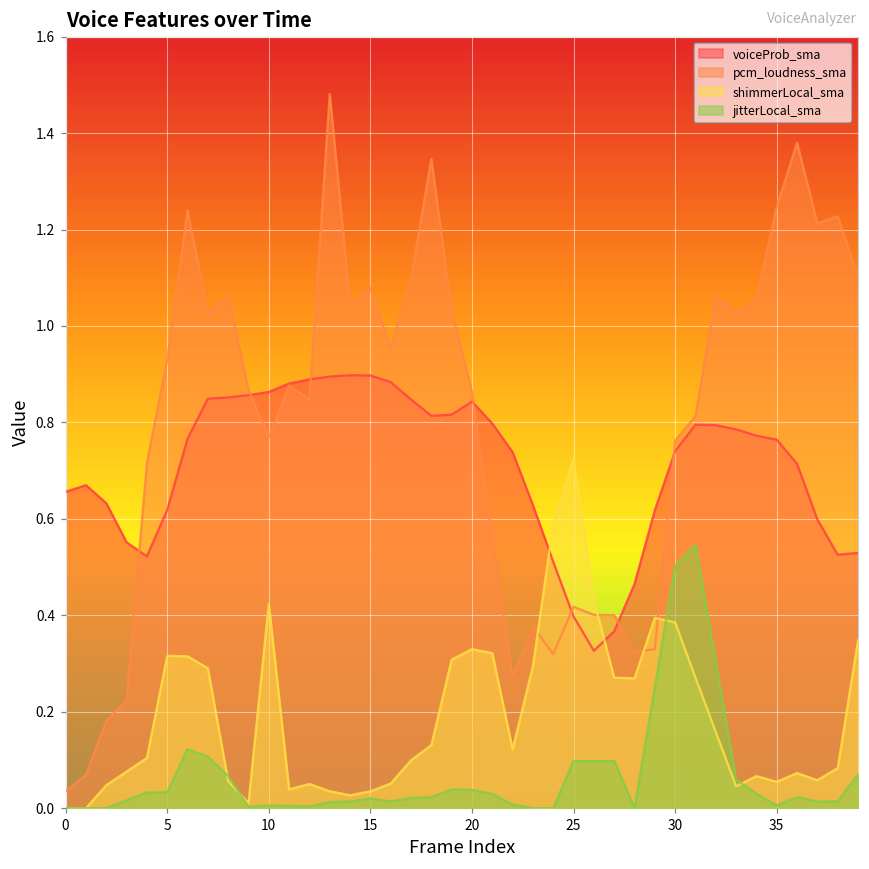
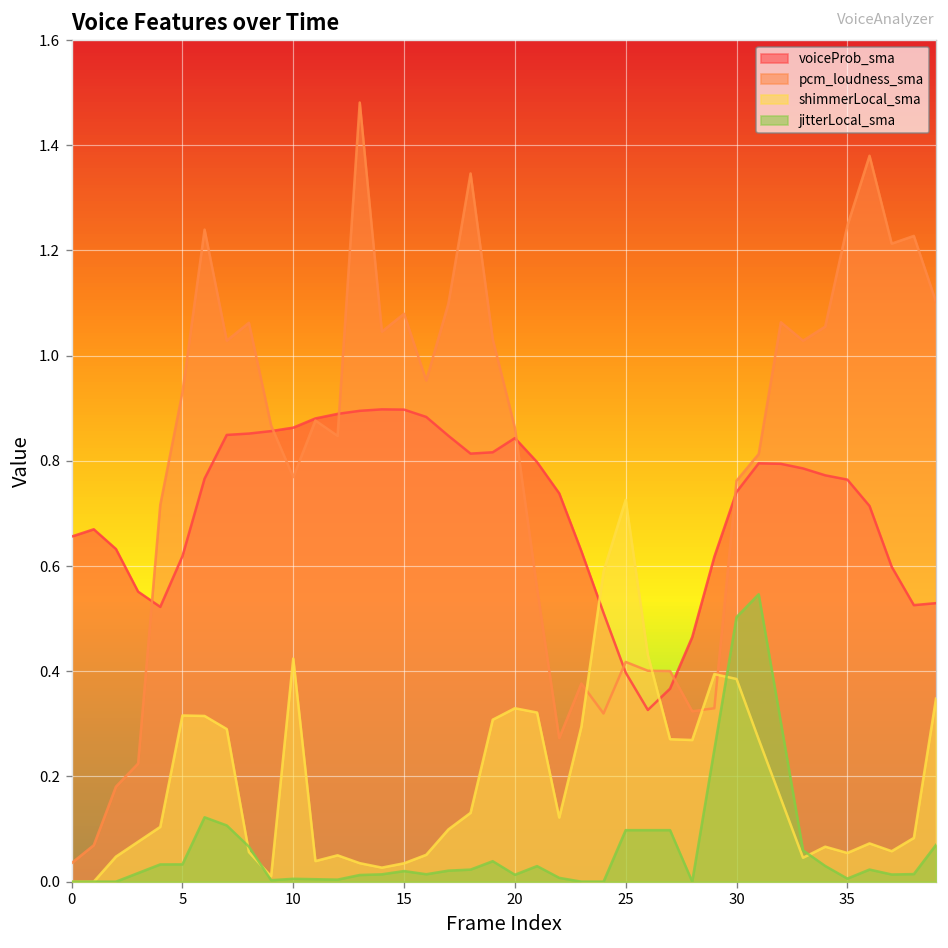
  {
    "shimmerLocal_sma": {
      "5": 0.32,
      "10": 0.42,
      "15": 0.03,
      "20": 0.33,
      "25": 0.73,
      "30": 0.39,
      "35": 0.05
    },
    "jitterLocal_sma": {
      "5": 0.03,
      "10": 0.01,
      "15": 0.02,
-     "20": 0.04,
+     "20": 0.01,
      "25": 0.10,
      "30": 0.50,
      "35": 0.01
    }
  }
